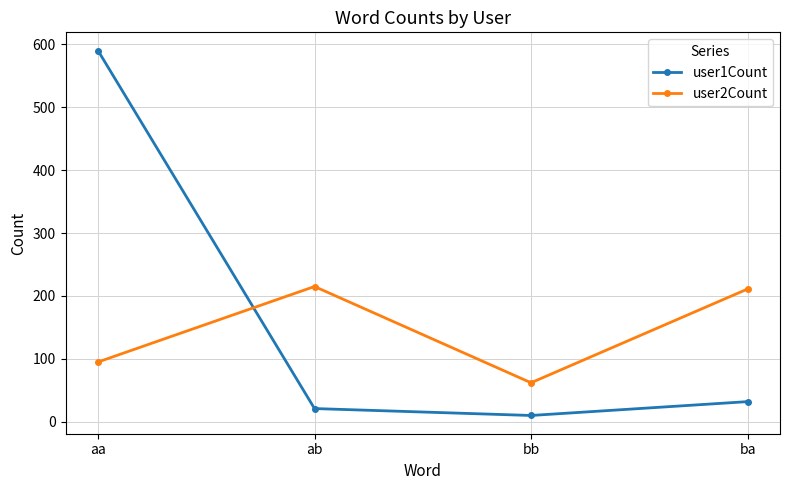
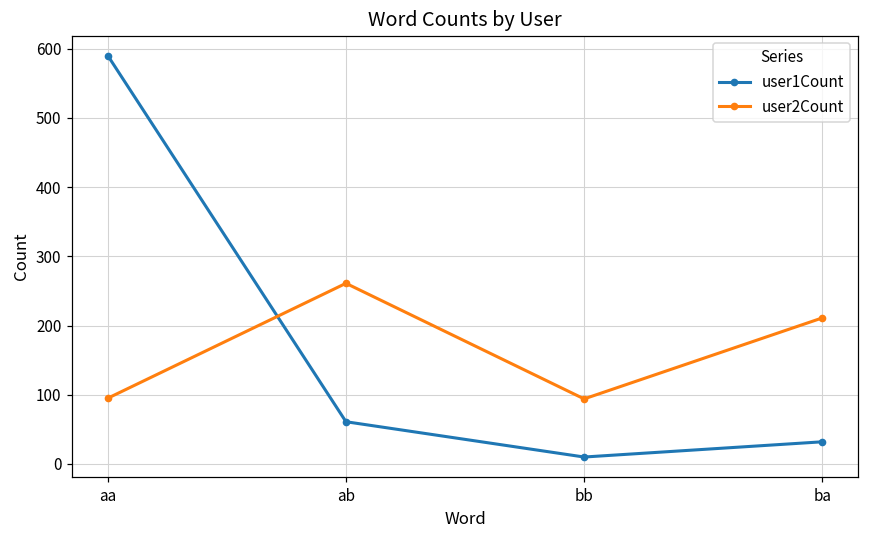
  {
    "user1Count": {
      "aa": 590,
-     "ab": 20,
+     "ab": 60,
      "bb": 10,
      "ba": 30
    },
    "user2Count": {
      "aa": 100,
-     "ab": 220,
-     "bb": 60,
+     "ab": 260,
+     "bb": 90,
      "ba": 210
    }
  }
